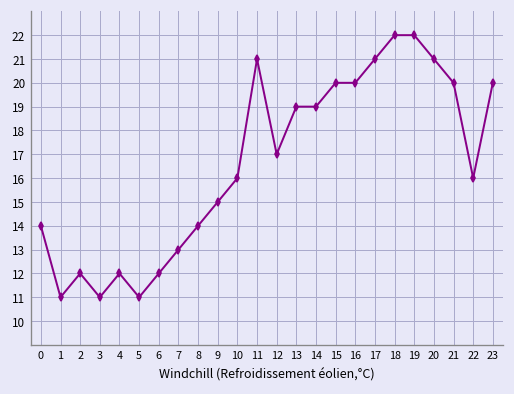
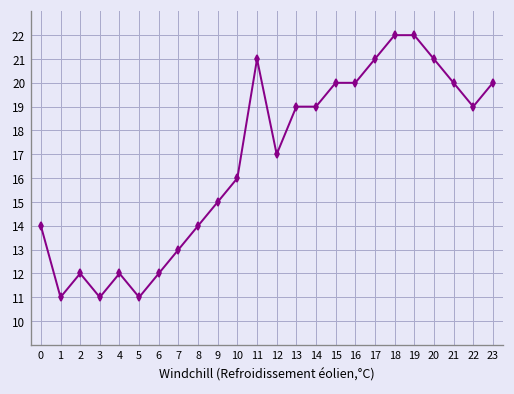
  {
    "0": 14,
    "1": 11,
    "2": 12,
    "3": 11,
    "4": 12,
    "5": 11,
    "6": 12,
    "7": 13,
    "8": 14,
    "9": 15,
    "10": 16,
    "11": 21,
    "12": 17,
    "13": 19,
    "14": 19,
    "15": 20,
    "16": 20,
    "17": 21,
    "18": 22,
    "19": 22,
    "20": 21,
    "21": 20,
-   "22": 16,
+   "22": 19,
    "23": 20
  }
